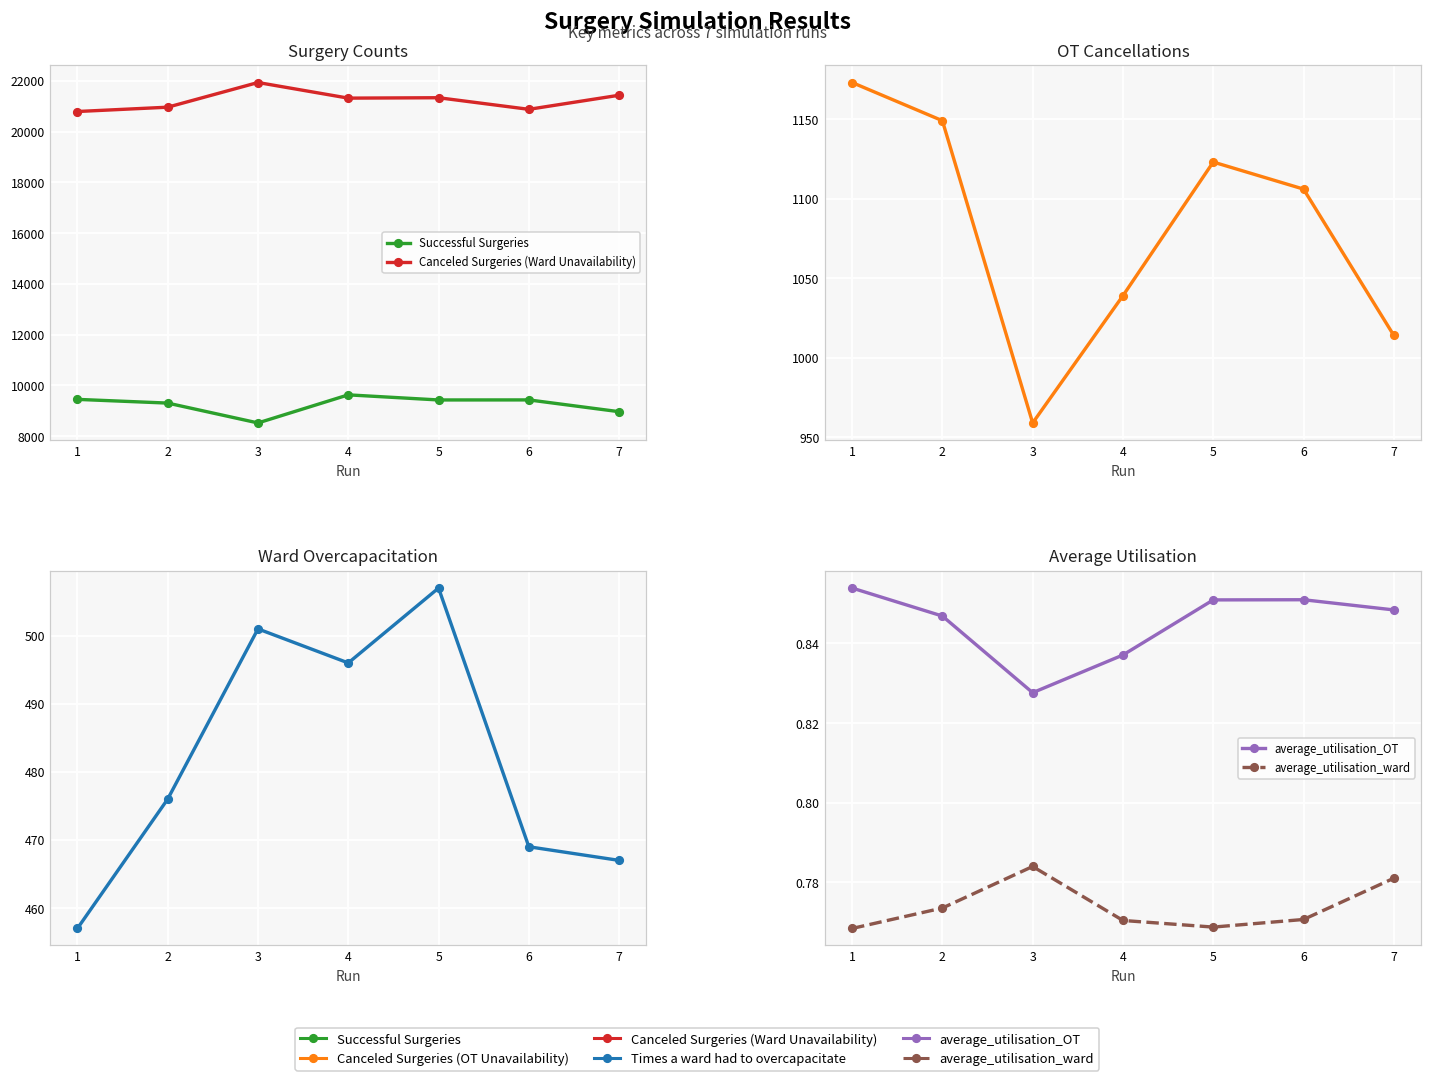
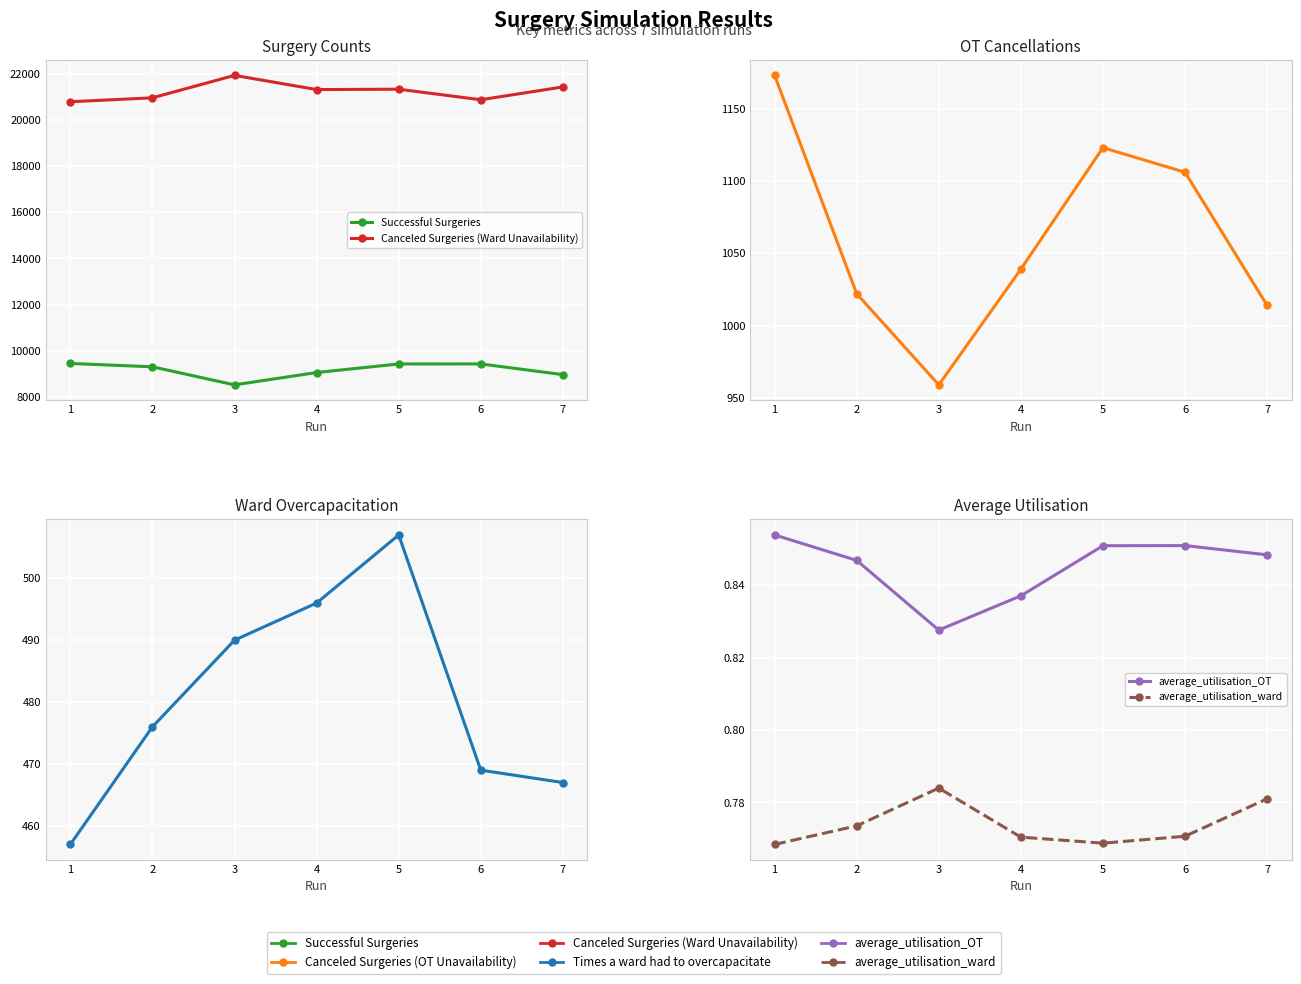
  {
    "Surgery Counts": {
      "Successful Surgeries": {
        "1": 9500,
        "2": 9300,
        "3": 8500,
-       "4": 9600,
+       "4": 9100,
        "5": 9400,
        "6": 9400,
        "7": 9000
      },
      "Canceled Surgeries (Ward Unavailability)": {
        "1": 20800,
        "2": 21000,
        "3": 21900,
        "4": 21300,
        "5": 21300,
        "6": 20900,
        "7": 21400
      }
    },
    "OT Cancellations": {
      "1": 1173,
-     "2": 1149,
+     "2": 1022,
      "3": 959,
      "4": 1039,
      "5": 1123,
      "6": 1106,
      "7": 1014
    },
    "Ward Overcapacitation": {
      "1": 457,
      "2": 476,
-     "3": 501,
+     "3": 490,
      "4": 496,
      "5": 507,
      "6": 469,
      "7": 467
    },
    "Average Utilisation": {
      "average_utilisation_OT": {
        "1": 0.854,
        "2": 0.847,
        "3": 0.828,
        "4": 0.837,
        "5": 0.851,
        "6": 0.851,
        "7": 0.848
      },
      "average_utilisation_ward": {
        "1": 0.768,
        "2": 0.774,
        "3": 0.784,
        "4": 0.770,
        "5": 0.769,
        "6": 0.771,
        "7": 0.781
      }
    }
  }
